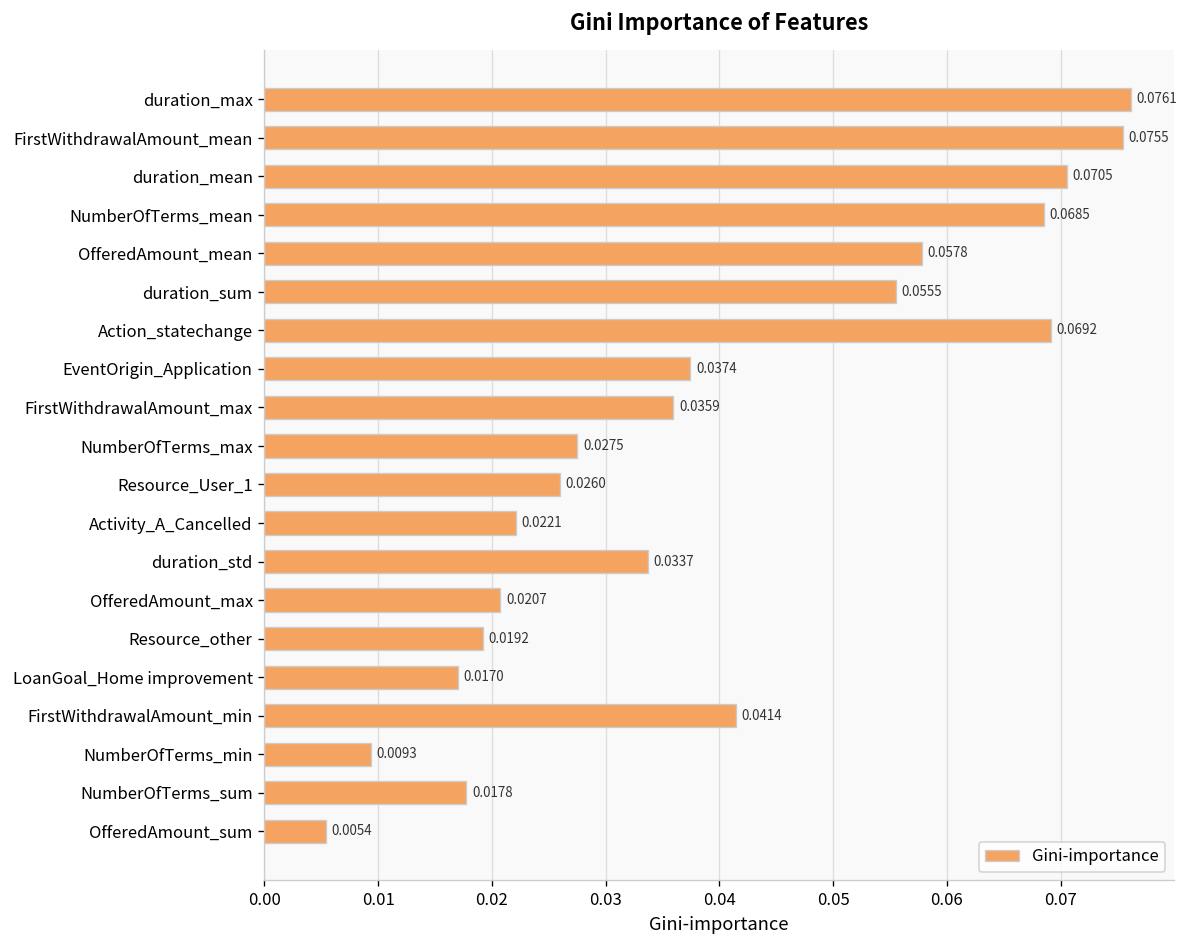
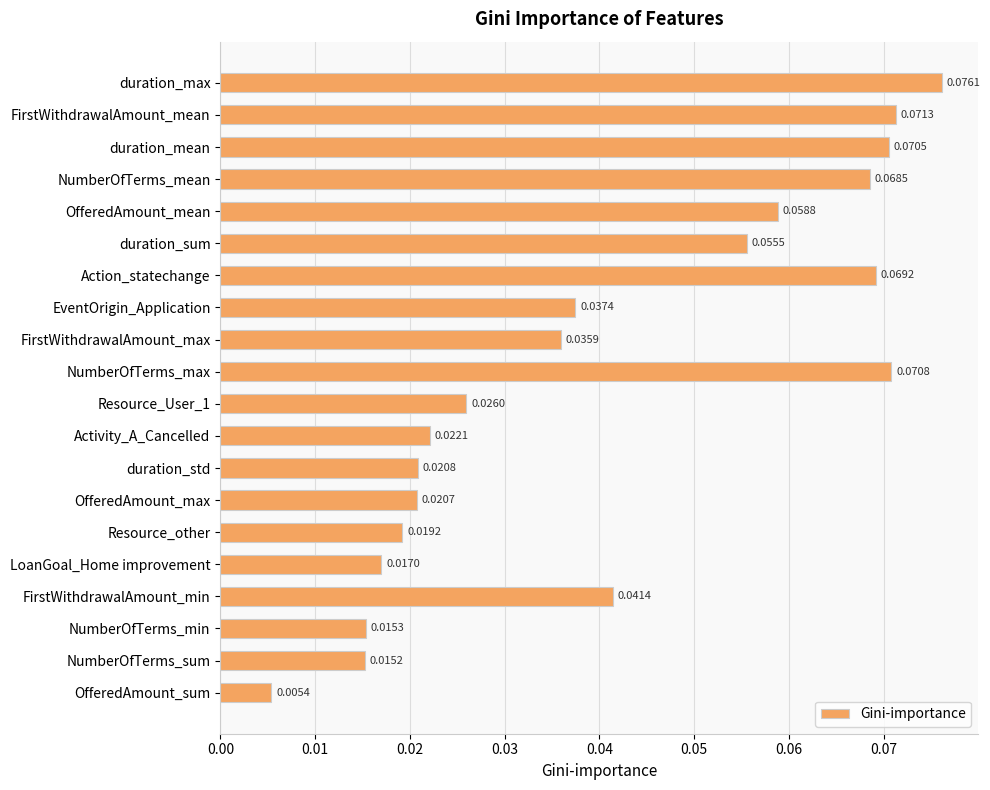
  {
    "duration_max": 0.0761,
-   "FirstWithdrawalAmount_mean": 0.0755,
+   "FirstWithdrawalAmount_mean": 0.0713,
    "duration_mean": 0.0705,
    "NumberOfTerms_mean": 0.0685,
-   "OfferedAmount_mean": 0.0578,
+   "OfferedAmount_mean": 0.0588,
    "duration_sum": 0.0555,
    "Action_statechange": 0.0692,
    "EventOrigin_Application": 0.0374,
    "FirstWithdrawalAmount_max": 0.0359,
-   "NumberOfTerms_max": 0.0275,
+   "NumberOfTerms_max": 0.0708,
    "Resource_User_1": 0.0260,
    "Activity_A_Cancelled": 0.0221,
-   "duration_std": 0.0337,
+   "duration_std": 0.0208,
    "OfferedAmount_max": 0.0207,
    "Resource_other": 0.0192,
    "LoanGoal_Home improvement": 0.0170,
    "FirstWithdrawalAmount_min": 0.0414,
-   "NumberOfTerms_min": 0.0093,
-   "NumberOfTerms_sum": 0.0178,
+   "NumberOfTerms_min": 0.0153,
+   "NumberOfTerms_sum": 0.0152,
    "OfferedAmount_sum": 0.0054
  }
